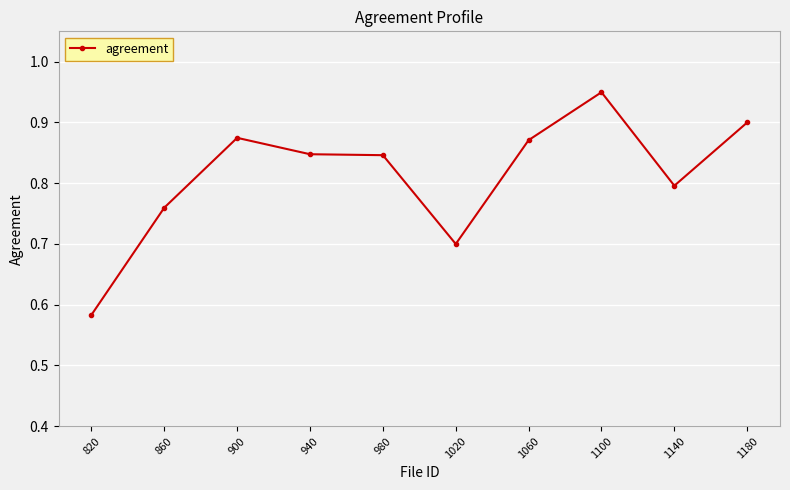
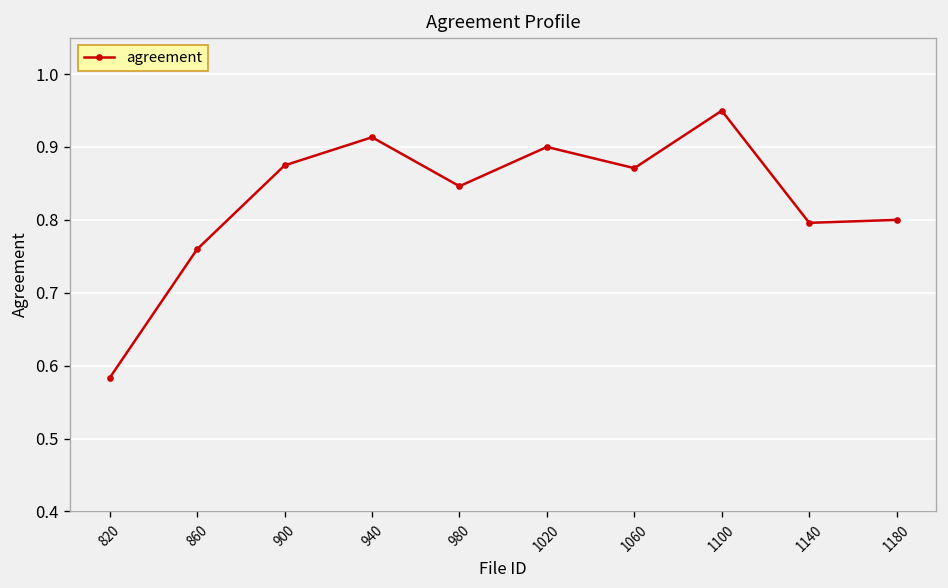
  {
    "820": 0.58,
    "860": 0.76,
    "900": 0.87,
-   "940": 0.85,
+   "940": 0.91,
    "980": 0.85,
-   "1020": 0.7,
+   "1020": 0.9,
    "1060": 0.87,
    "1100": 0.95,
    "1140": 0.80,
-   "1180": 0.9
+   "1180": 0.8
  }
